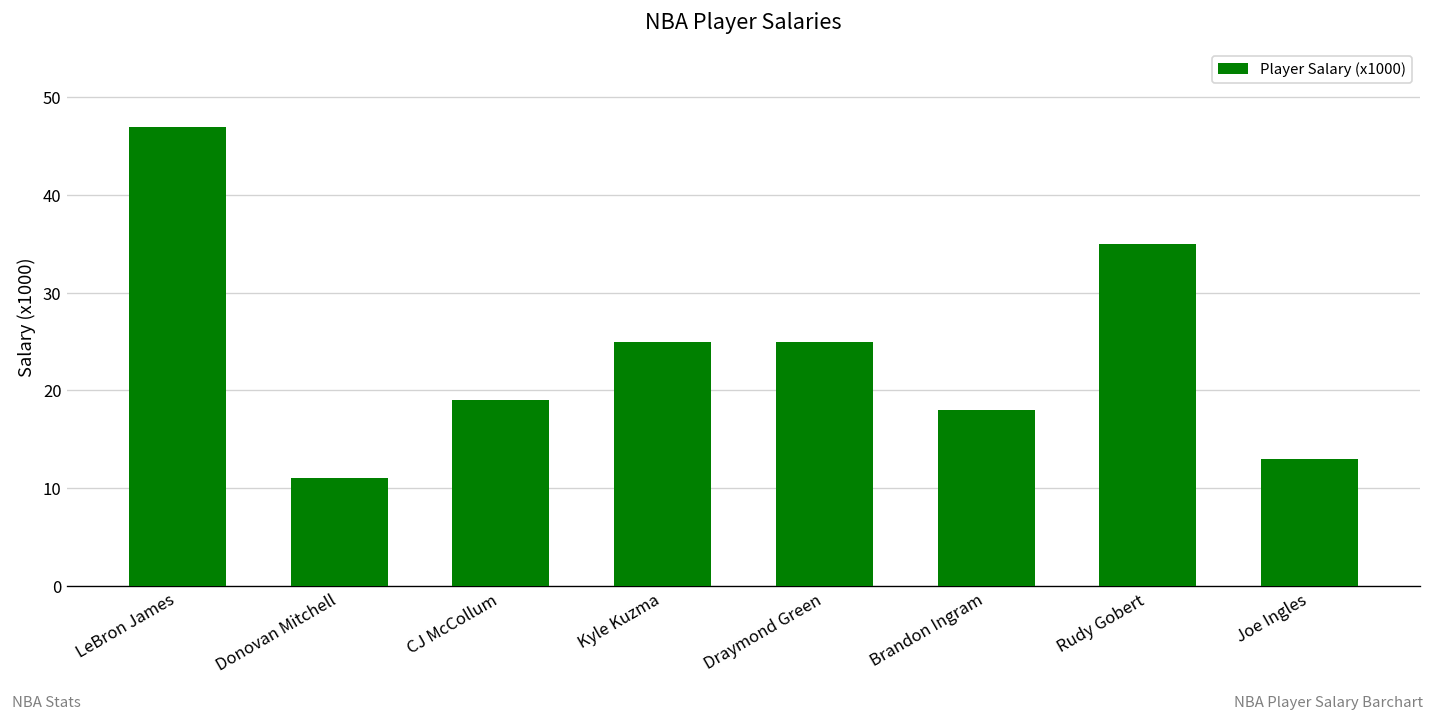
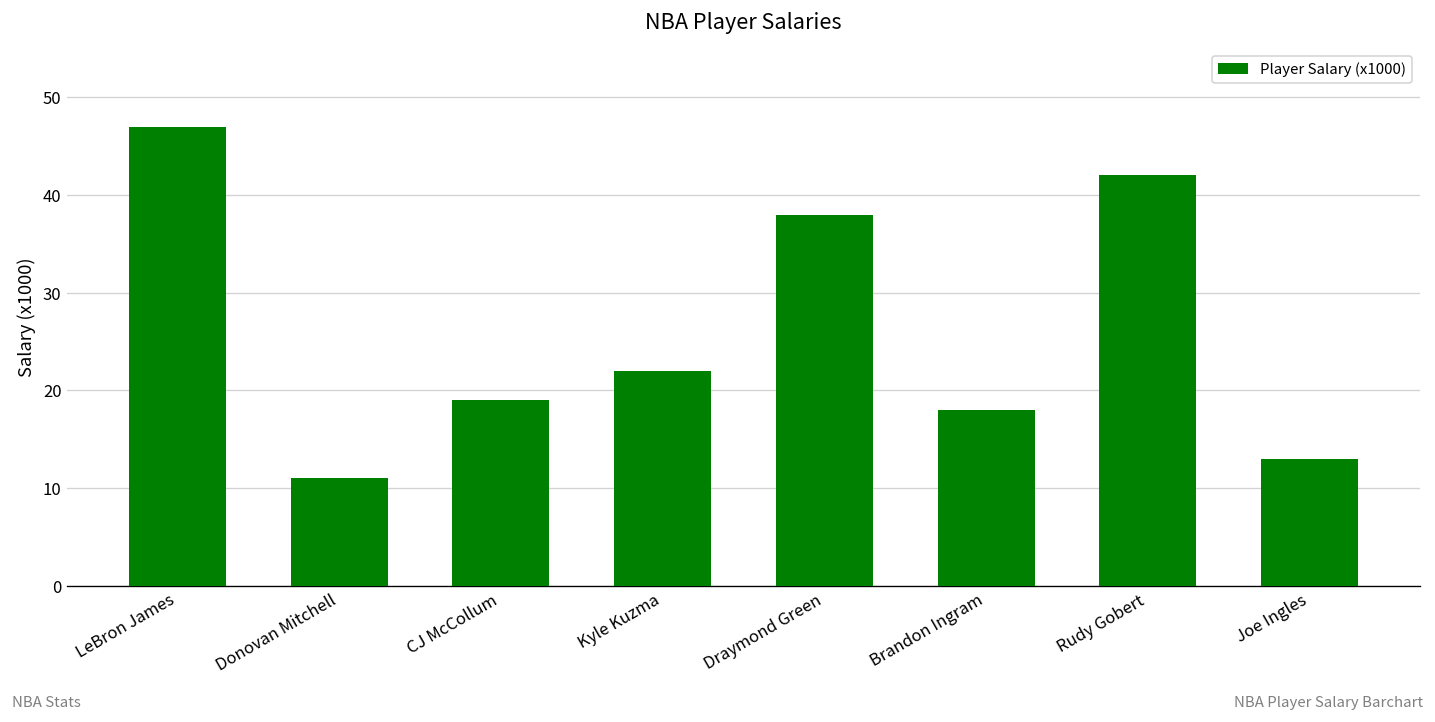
  {
    "LeBron James": 47,
    "Donovan Mitchell": 11,
    "CJ McCollum": 19,
-   "Kyle Kuzma": 25,
-   "Draymond Green": 25,
+   "Kyle Kuzma": 22,
+   "Draymond Green": 38,
    "Brandon Ingram": 18,
-   "Rudy Gobert": 35,
+   "Rudy Gobert": 42,
    "Joe Ingles": 13
  }
